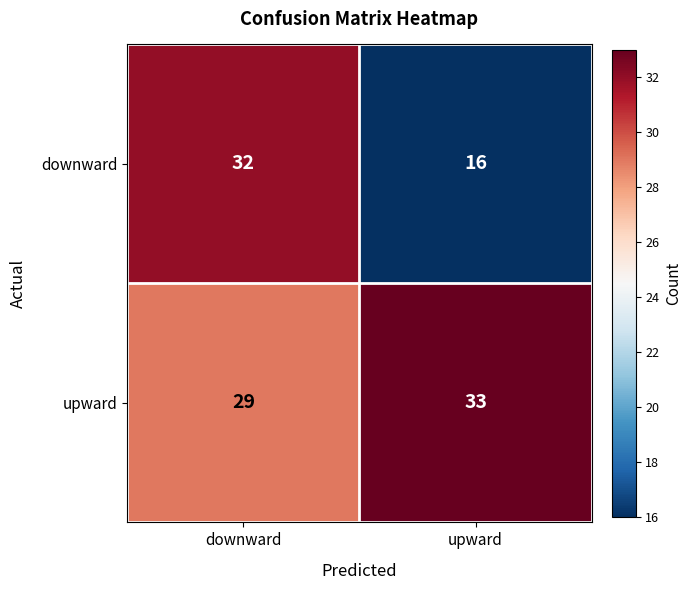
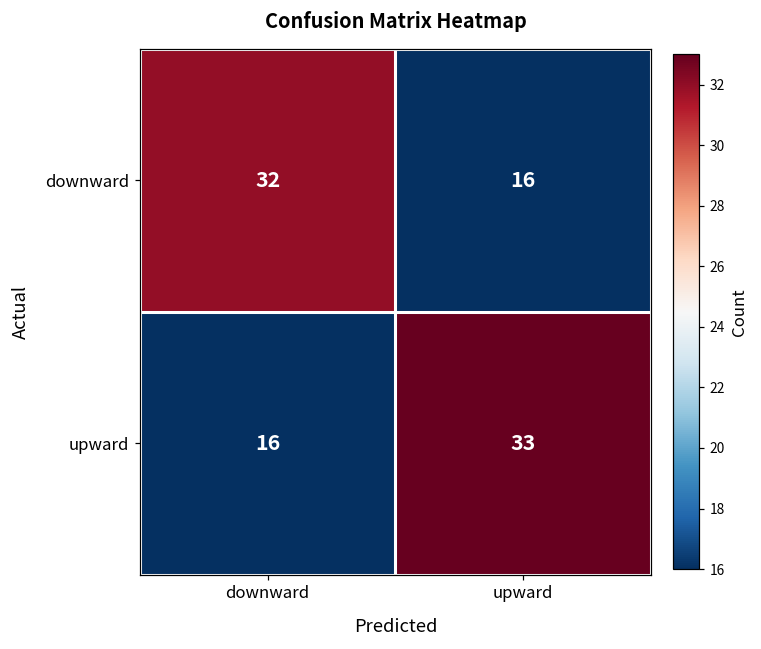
  {
    "downward": {
      "downward": 32,
      "upward": 16
    },
    "upward": {
-     "downward": 29,
+     "downward": 16,
      "upward": 33
    }
  }
